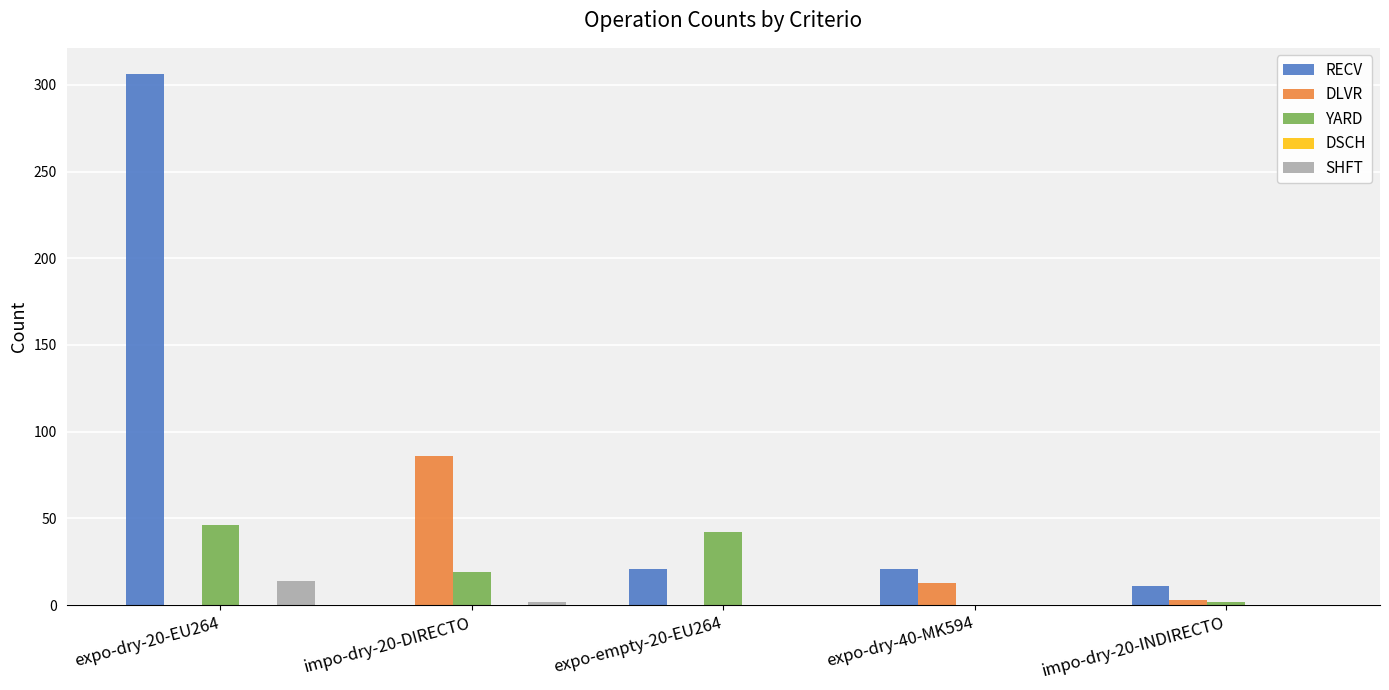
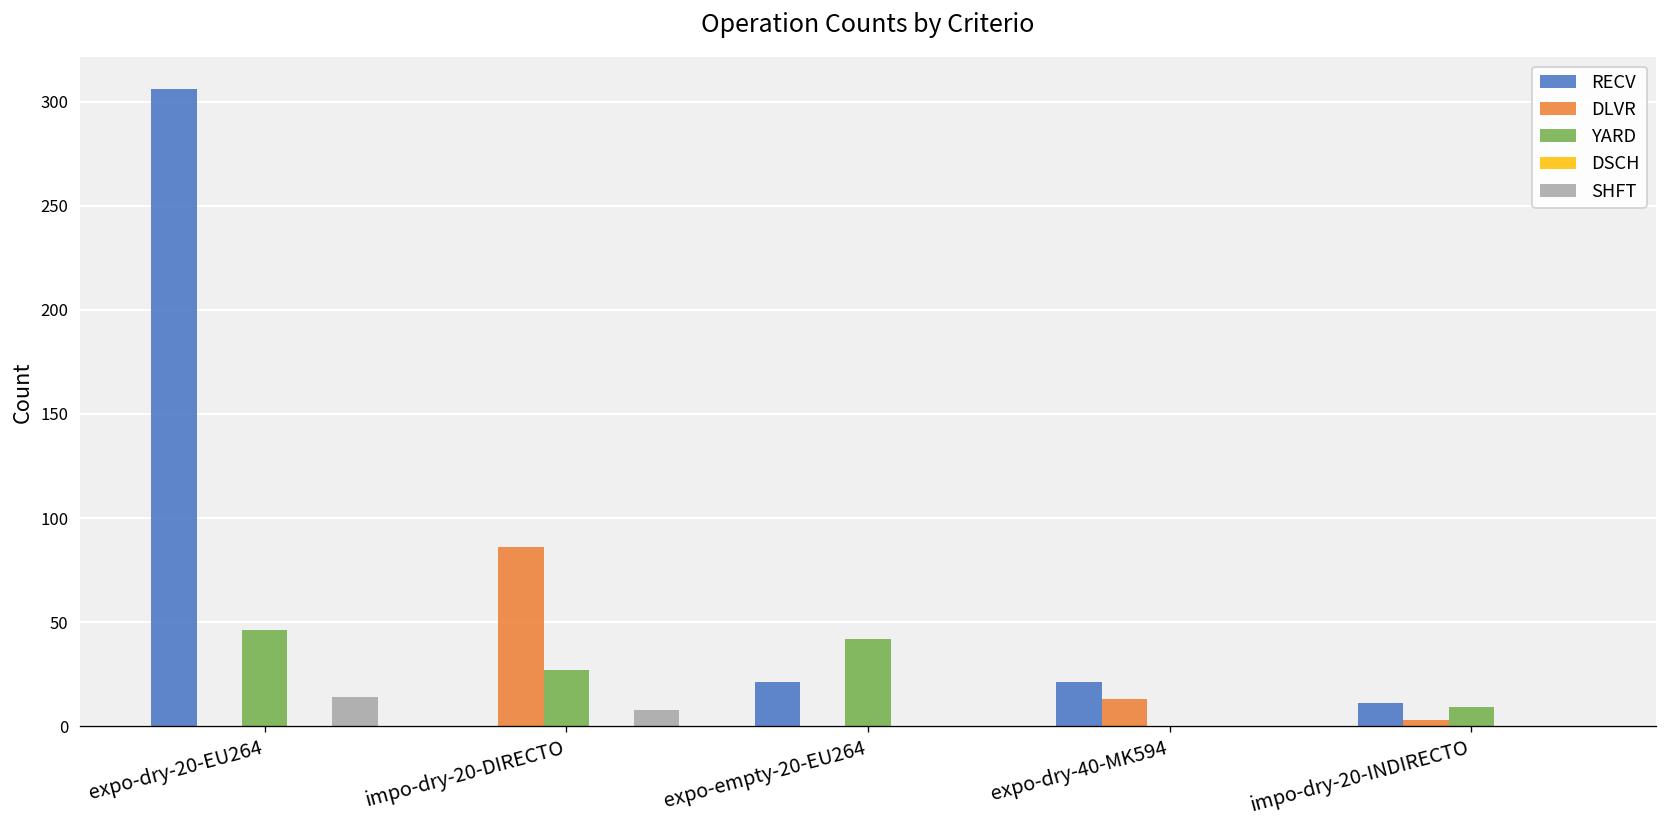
  {
    "RECV": {
      "expo-dry-20-EU264": 306,
      "impo-dry-20-DIRECTO": 0,
      "expo-empty-20-EU264": 21,
      "expo-dry-40-MK594": 21,
      "impo-dry-20-INDIRECTO": 11
    },
    "DLVR": {
      "expo-dry-20-EU264": 0,
      "impo-dry-20-DIRECTO": 86,
      "expo-empty-20-EU264": 0,
      "expo-dry-40-MK594": 13,
      "impo-dry-20-INDIRECTO": 3
    },
    "YARD": {
      "expo-dry-20-EU264": 46,
-     "impo-dry-20-DIRECTO": 19,
+     "impo-dry-20-DIRECTO": 27,
      "expo-empty-20-EU264": 42,
      "expo-dry-40-MK594": 0,
-     "impo-dry-20-INDIRECTO": 2
+     "impo-dry-20-INDIRECTO": 9
    },
    "DSCH": {
      "expo-dry-20-EU264": 0,
      "impo-dry-20-DIRECTO": 0,
      "expo-empty-20-EU264": 0,
      "expo-dry-40-MK594": 0,
      "impo-dry-20-INDIRECTO": 0
    },
    "SHFT": {
      "expo-dry-20-EU264": 14,
-     "impo-dry-20-DIRECTO": 2,
+     "impo-dry-20-DIRECTO": 8,
      "expo-empty-20-EU264": 0,
      "expo-dry-40-MK594": 0,
      "impo-dry-20-INDIRECTO": 0
    }
  }
